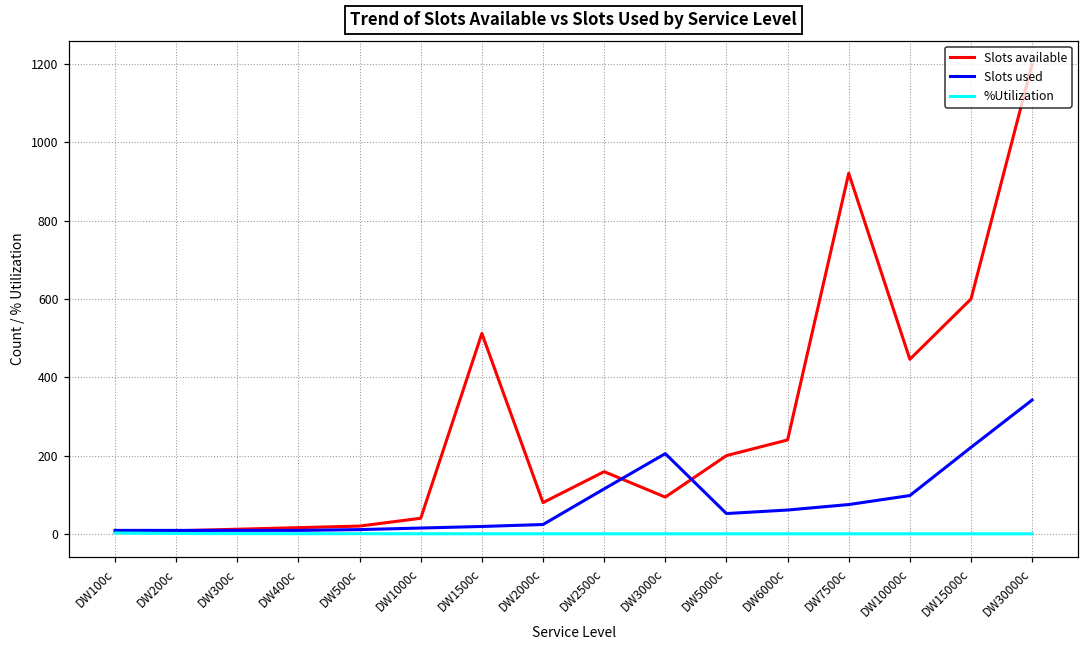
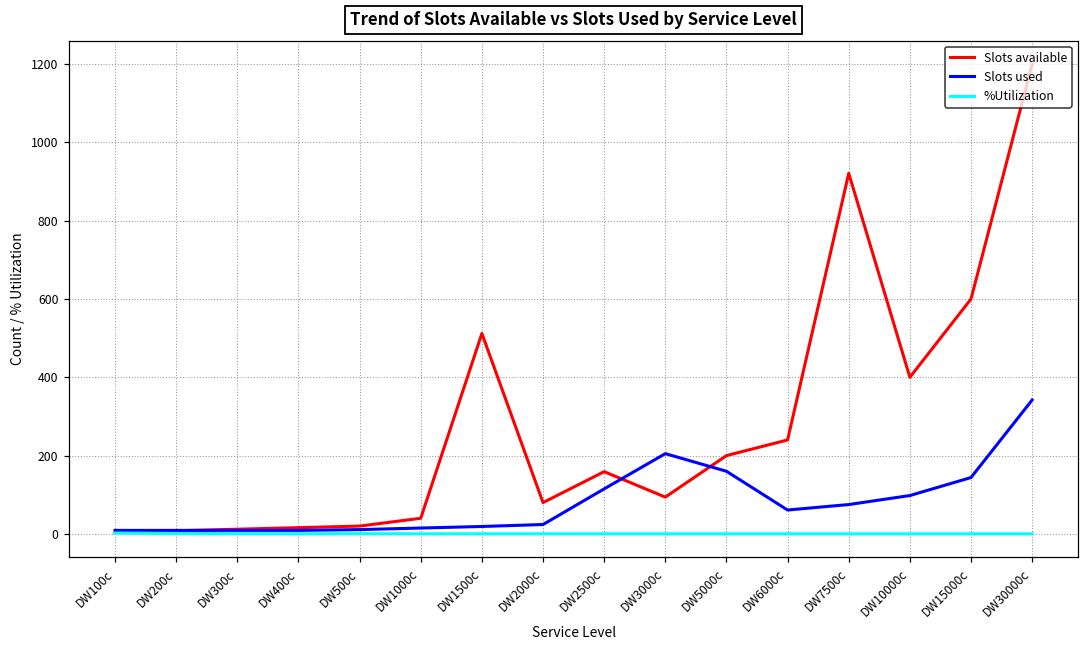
  {
    "Slots available": {
      "DW500c": 20,
      "DW1000c": 40,
      "DW1500c": 510,
      "DW2000c": 80,
      "DW2500c": 160,
      "DW3000c": 90,
      "DW5000c": 200,
      "DW6000c": 240,
      "DW7500c": 920,
-     "DW10000c": 450,
+     "DW10000c": 400,
      "DW15000c": 600
    },
    "Slots used": {
      "DW500c": 10,
      "DW1000c": 20,
      "DW1500c": 20,
      "DW2000c": 20,
      "DW2500c": 120,
      "DW3000c": 210,
-     "DW5000c": 50,
+     "DW5000c": 160,
      "DW6000c": 60,
      "DW7500c": 80,
      "DW10000c": 100,
-     "DW15000c": 220,
+     "DW15000c": 140,
      "DW30000c": 340
    },
    "%Utilization": {
      "DW300c": 0,
      "DW400c": 0,
      "DW500c": 0,
      "DW1000c": 0,
      "DW1500c": 0,
      "DW2000c": 0,
      "DW2500c": 0,
      "DW3000c": 0,
      "DW5000c": 0,
      "DW6000c": 0,
      "DW7500c": 0,
      "DW10000c": 0,
      "DW15000c": 0,
      "DW30000c": 0
    }
  }
